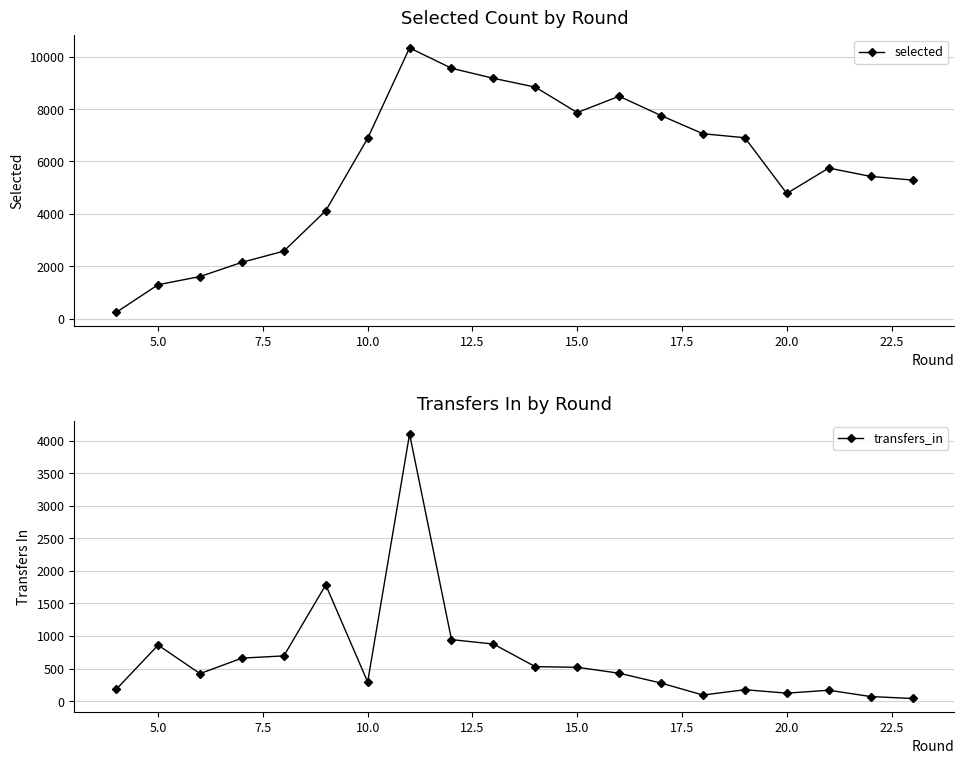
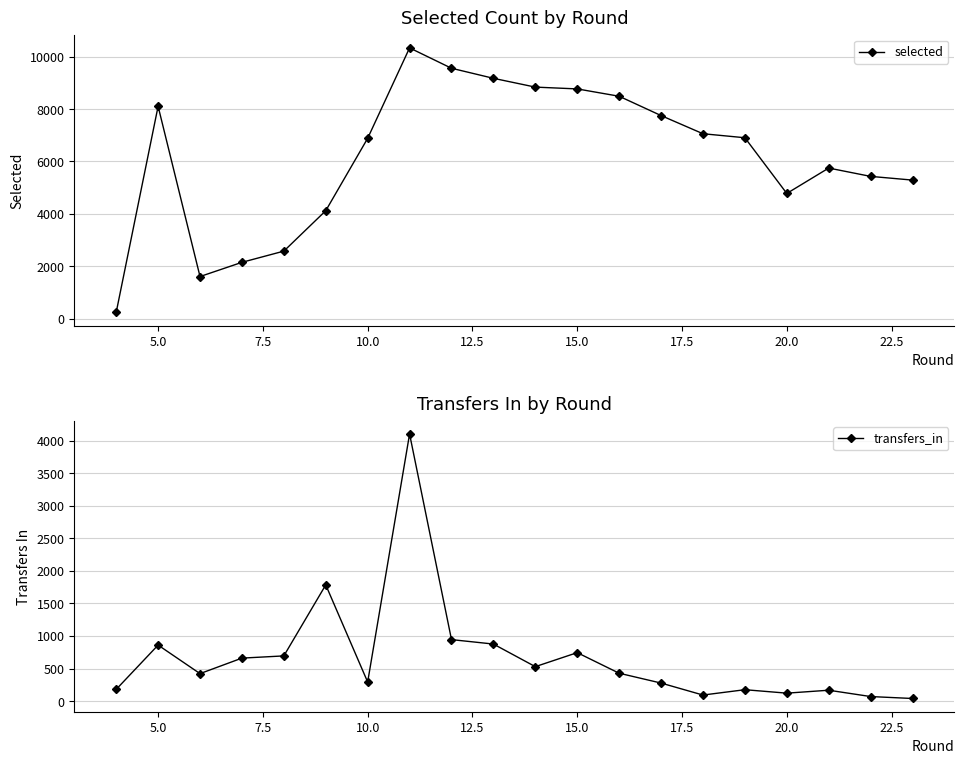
  {
    "Selected Count by Round": {
-     "5.0": 1300,
+     "5.0": 8100,
      "10.0": 6900,
-     "15.0": 7900,
+     "15.0": 8800,
      "20.0": 4800
    },
    "Transfers In by Round": {
      "5.0": 900,
      "10.0": 300,
-     "15.0": 500,
+     "15.0": 700,
      "20.0": 100
    }
  }
